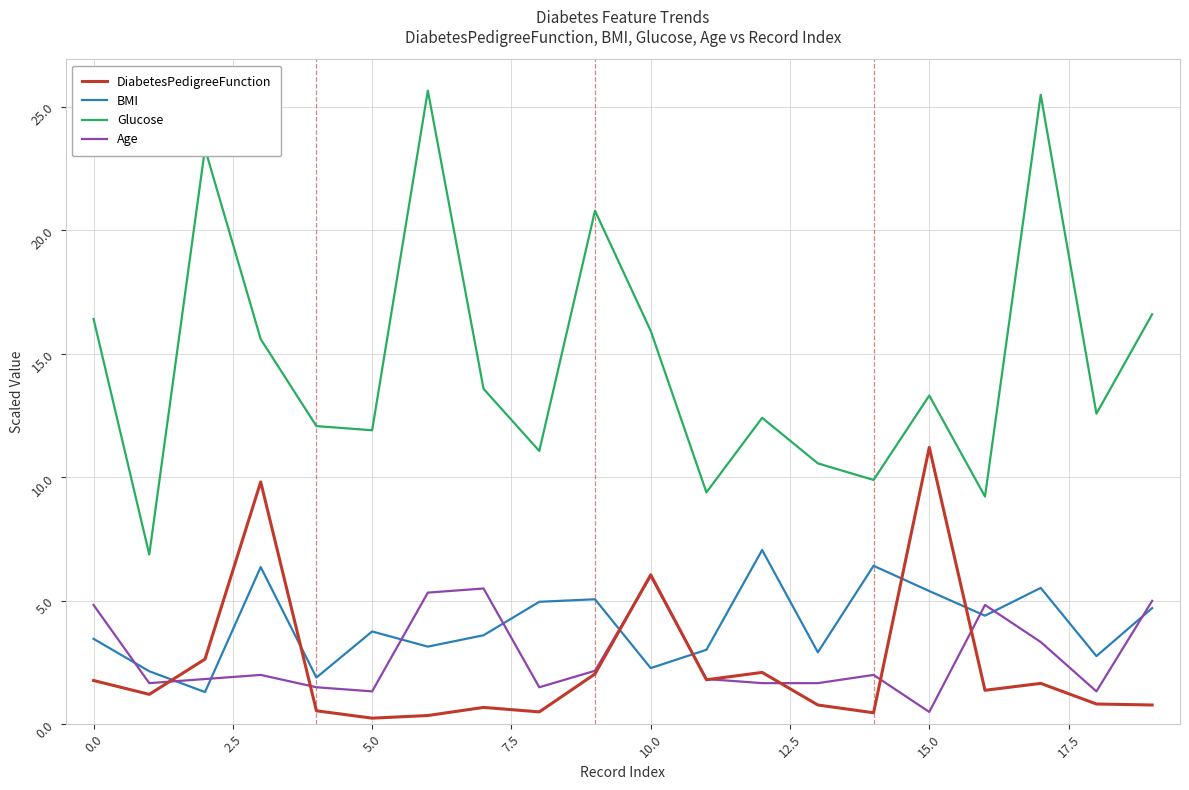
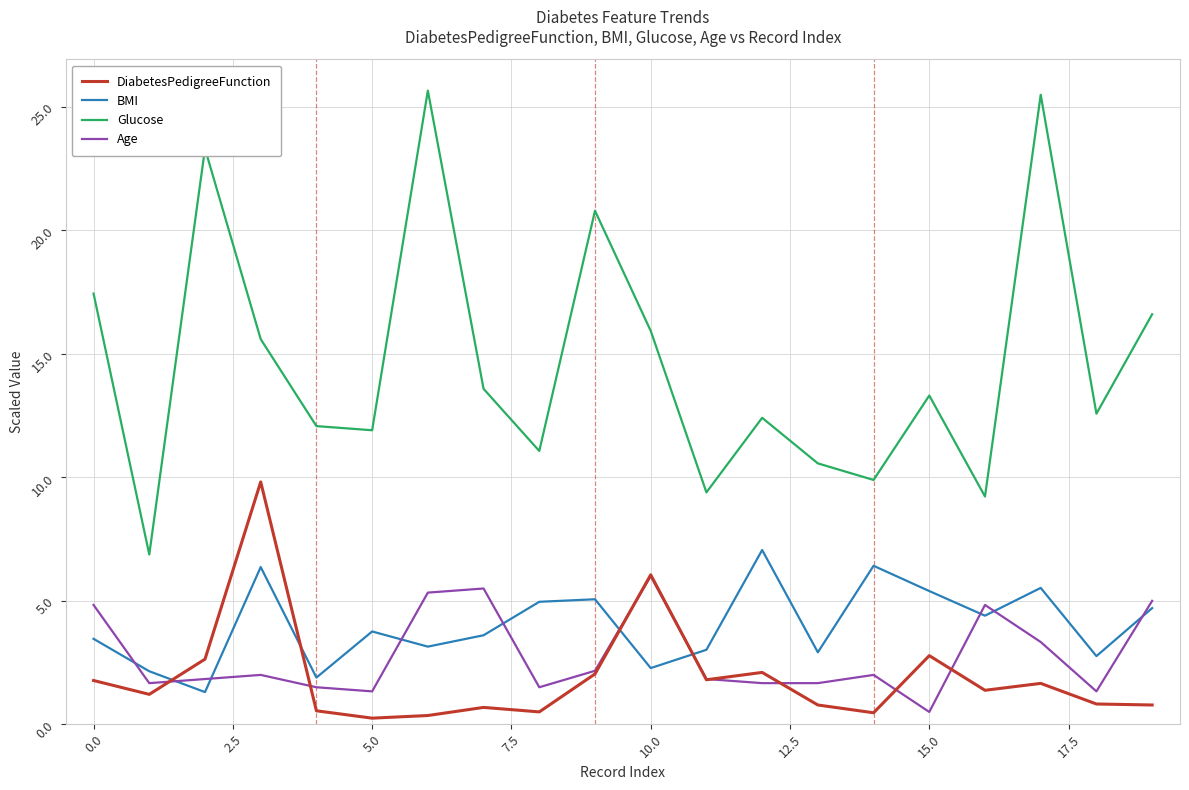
  {
    "DiabetesPedigreeFunction": {
      "0.0": 1.8,
      "5.0": 0.2,
-     "15.0": 11.2
+     "15.0": 2.8
    },
    "BMI": {
      "0.0": 3.5,
      "5.0": 3.8,
      "10.0": 2.3,
      "15.0": 5.4
    },
    "Glucose": {
-     "0.0": 16.4,
+     "0.0": 17.4,
      "5.0": 11.9,
      "10.0": 15.9,
      "15.0": 13.3
    },
    "Age": {
      "0.0": 4.8,
      "5.0": 1.3,
      "15.0": 0.5
    }
  }
